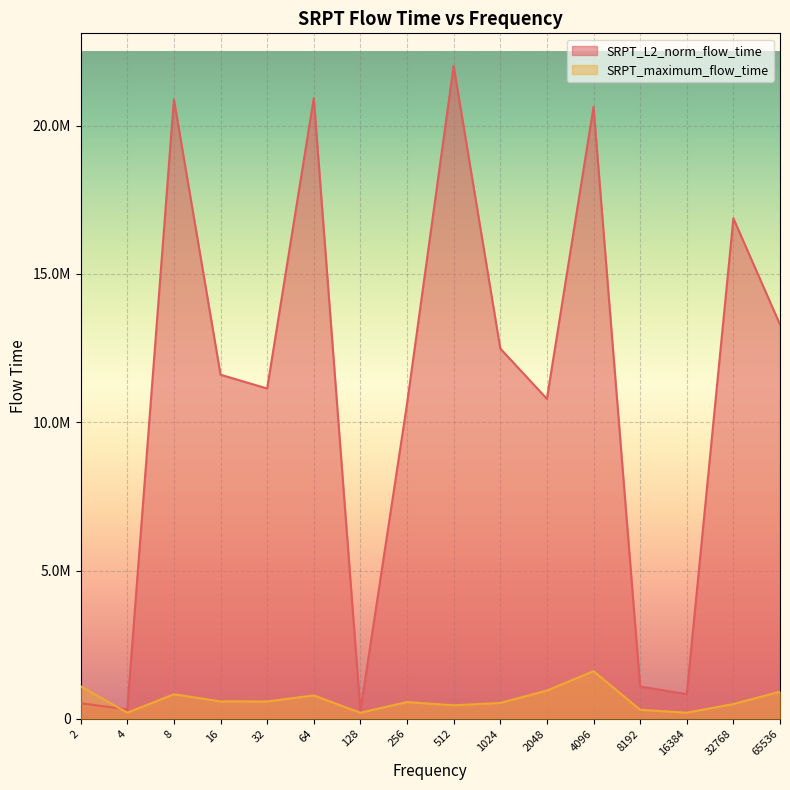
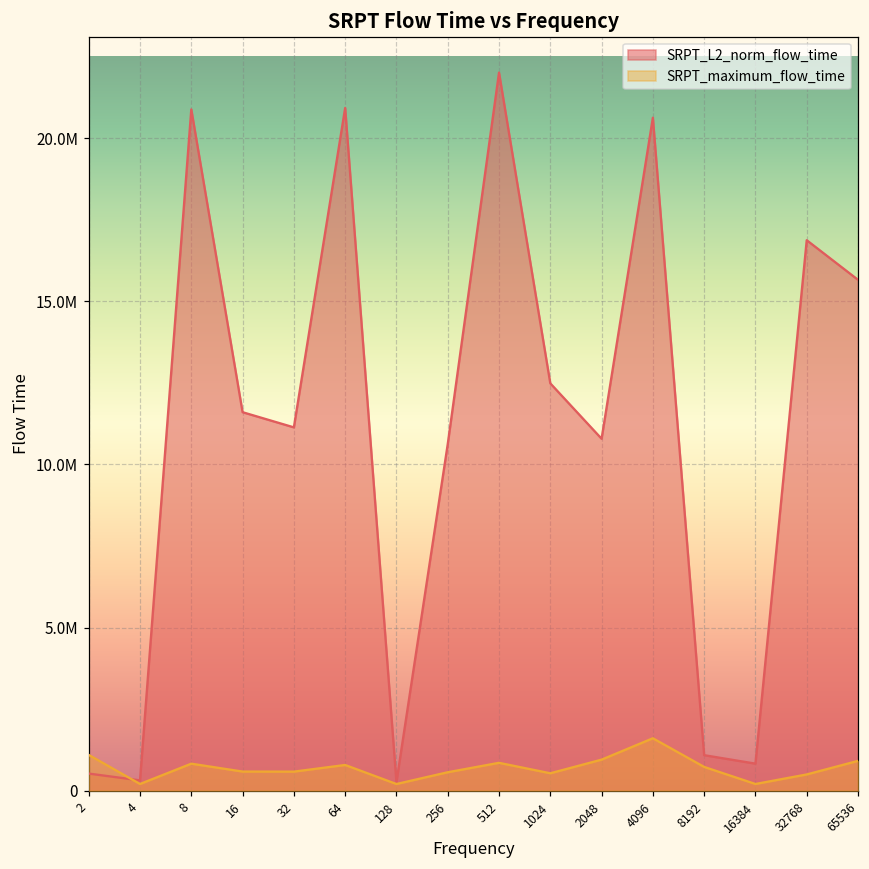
  {
    "SRPT_L2_norm_flow_time": {
      "2": 500000,
      "4": 300000,
      "8": 20900000,
      "16": 11600000,
      "32": 11100000,
      "64": 20900000,
      "256": 10600000,
      "512": 22000000,
      "1024": 12500000,
      "2048": 10800000,
      "4096": 20600000,
      "8192": 1100000,
      "16384": 800000,
      "32768": 16900000,
-     "65536": 13300000
+     "65536": 15700000
    },
    "SRPT_maximum_flow_time": {
      "2": 1100000,
      "4": 200000,
      "8": 800000,
      "16": 600000,
      "32": 600000,
      "64": 800000,
      "256": 600000,
-     "512": 500000,
+     "512": 900000,
      "1024": 500000,
      "2048": 1000000,
      "4096": 1600000,
-     "8192": 300000,
+     "8192": 700000,
      "16384": 200000,
      "32768": 500000,
      "65536": 900000
    }
  }
